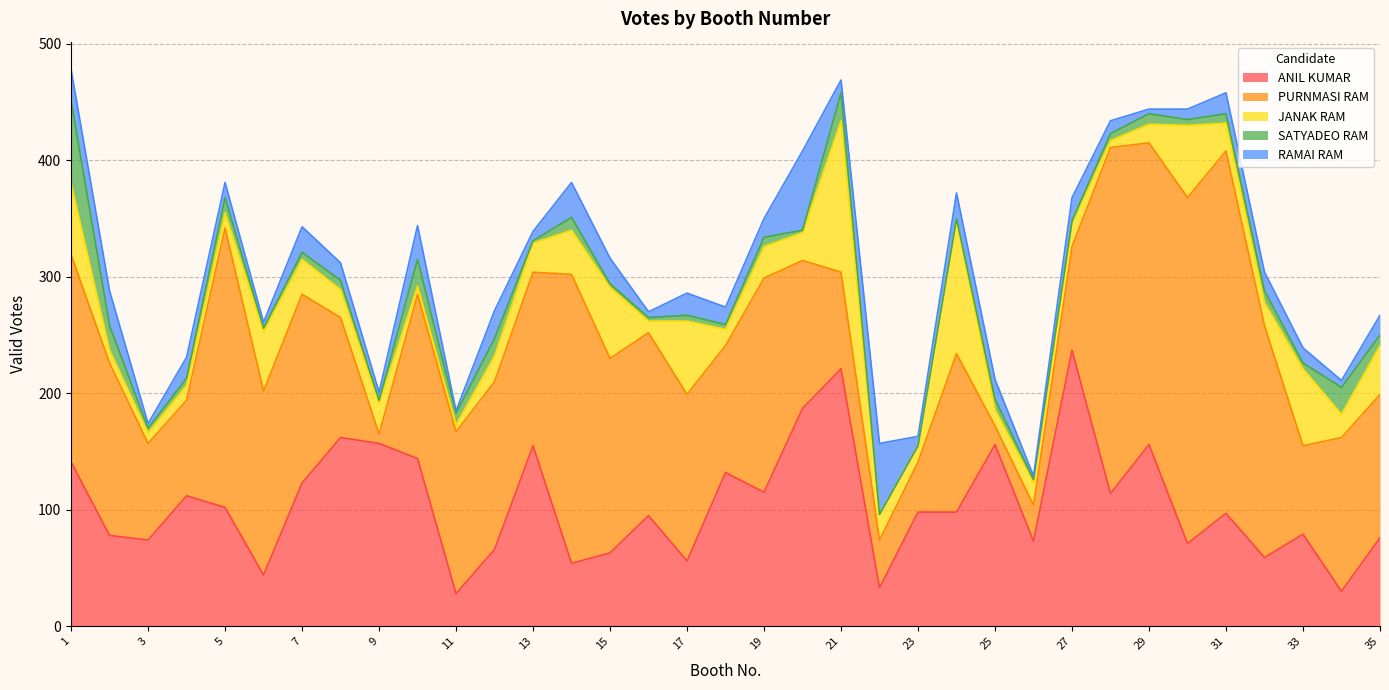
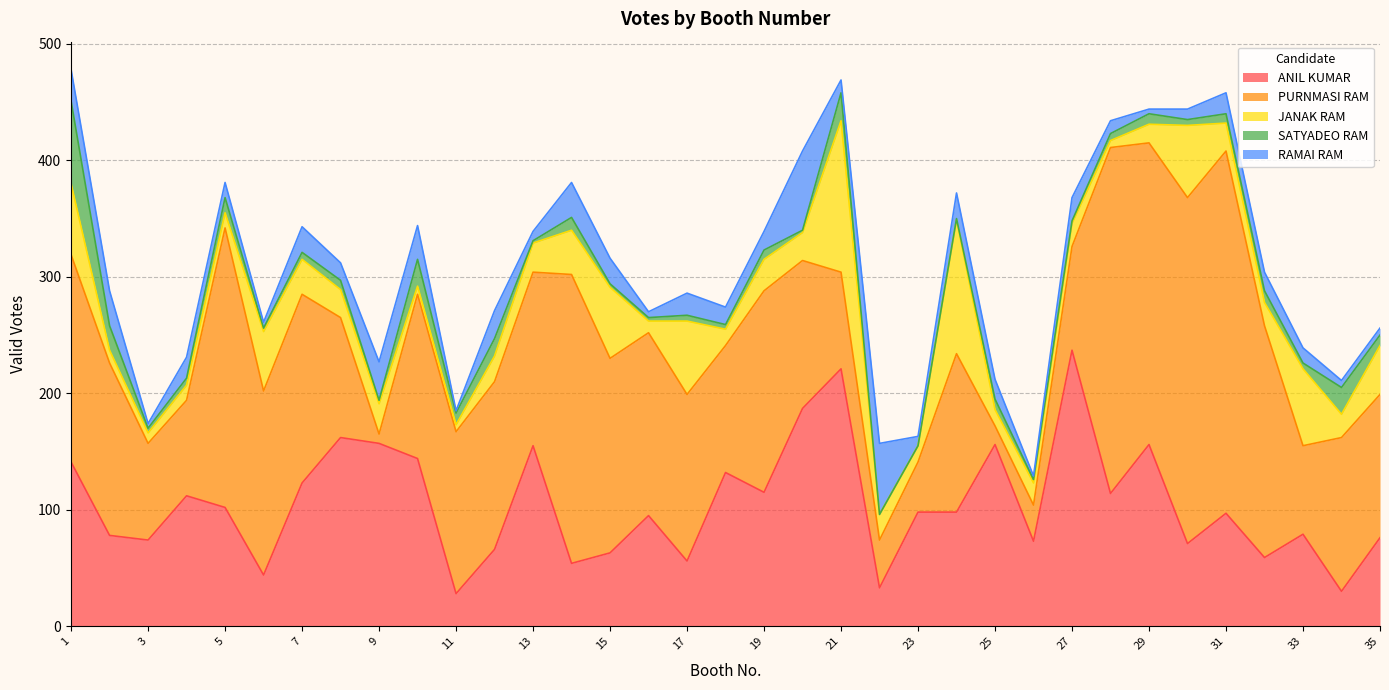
  {
    "ANIL KUMAR": {
      "1": 141,
      "3": 74,
      "5": 102,
      "7": 123,
      "9": 157,
      "11": 28,
      "13": 155,
      "15": 63,
      "17": 56,
      "19": 115,
      "21": 221,
      "23": 98,
      "25": 156,
      "27": 237,
      "29": 156,
      "31": 97,
      "33": 79,
      "35": 76
    },
    "PURNMASI RAM": {
      "1": 178,
      "3": 83,
      "5": 240,
      "7": 162,
      "9": 8,
      "11": 139,
      "13": 149,
      "15": 167,
      "17": 143,
-     "19": 184,
+     "19": 173,
      "21": 83,
      "23": 43,
      "25": 16,
      "27": 89,
      "29": 259,
      "31": 311,
      "33": 76,
      "35": 123
    },
    "JANAK RAM": {
      "1": 61,
      "3": 9,
      "5": 13,
      "7": 30,
      "9": 26,
      "11": 6,
      "15": 61,
      "17": 63,
      "19": 27,
      "21": 130,
      "25": 14,
      "29": 16,
      "31": 24,
      "33": 66,
      "35": 42
    },
    "SATYADEO RAM": {
      "1": 71,
      "3": 4,
      "5": 13,
      "7": 6,
      "9": 3,
      "15": 3,
      "17": 5,
      "19": 8,
      "21": 24,
      "25": 9,
      "29": 9,
      "31": 8,
      "33": 5,
      "35": 9
    },
    "RAMAI RAM": {
      "1": 27,
      "3": 4,
      "5": 13,
      "7": 22,
-     "9": 7,
+     "9": 33,
      "13": 8,
      "15": 22,
      "17": 19,
      "19": 16,
      "21": 11,
      "23": 8,
      "25": 17,
      "27": 20,
      "29": 4,
      "31": 18,
      "33": 13,
-     "35": 17
+     "35": 6
    }
  }
